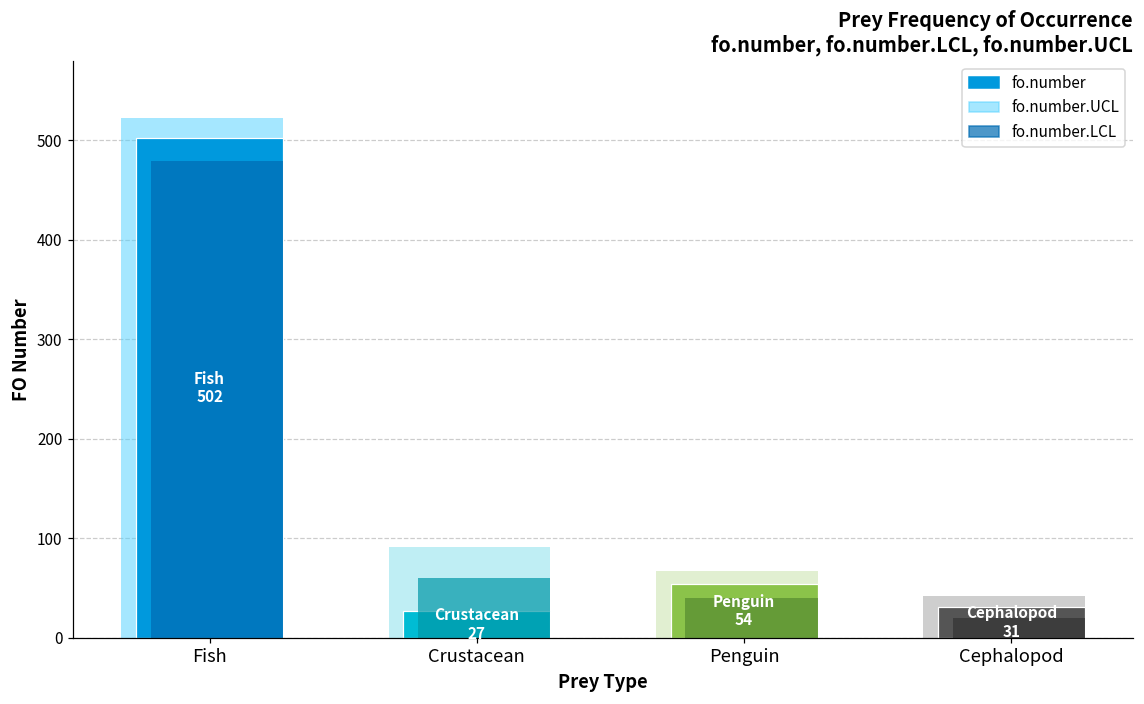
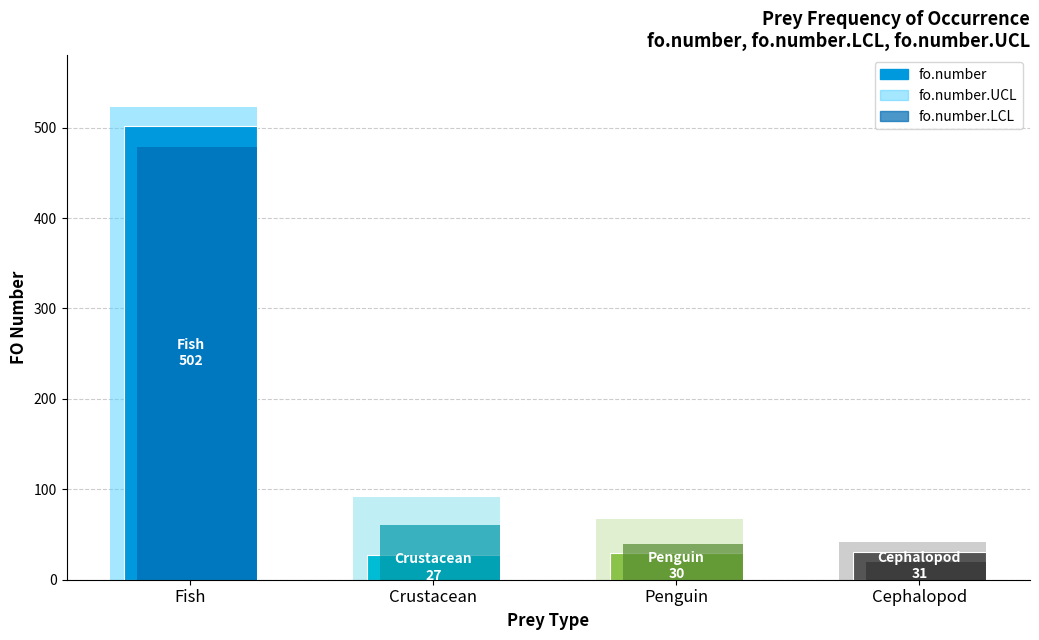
  {
-   "Penguin": 54
+   "Penguin": 30
  }
